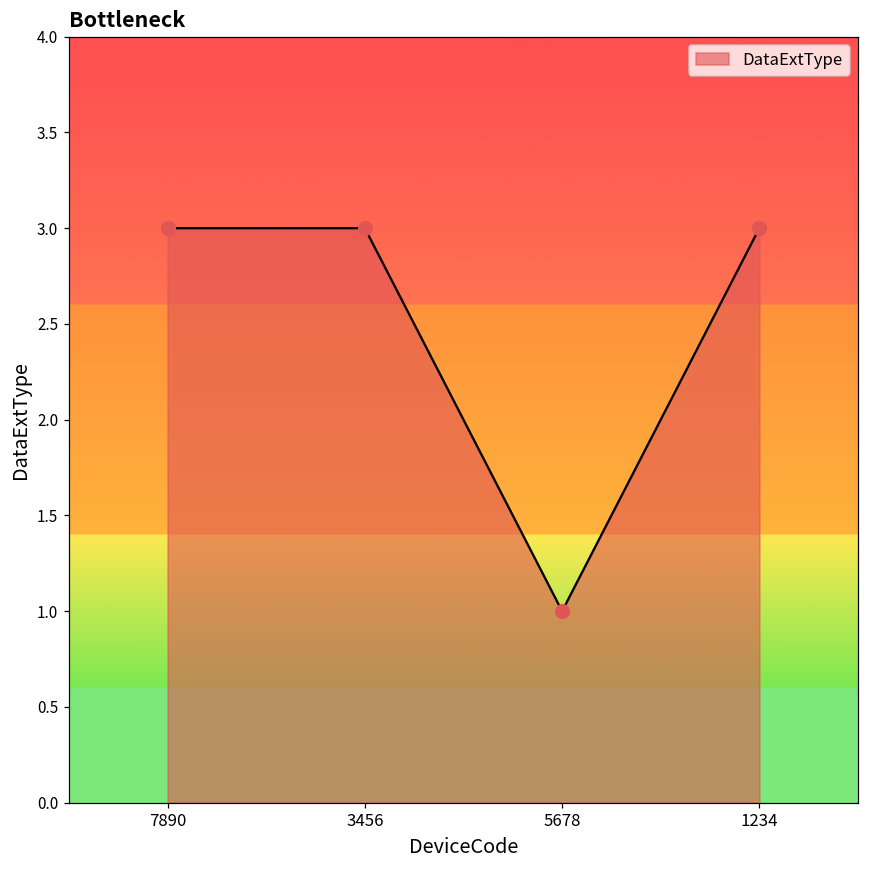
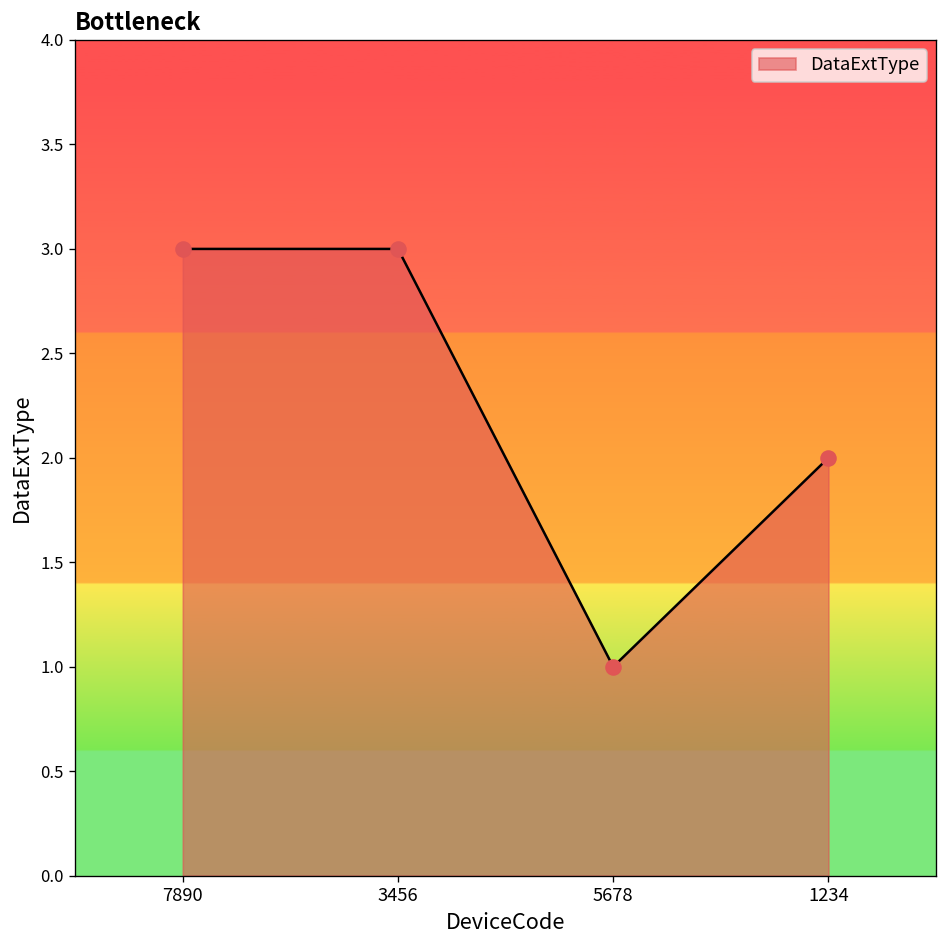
  {
    "7890": 3,
    "3456": 3,
    "5678": 1,
-   "1234": 3
+   "1234": 2
  }
